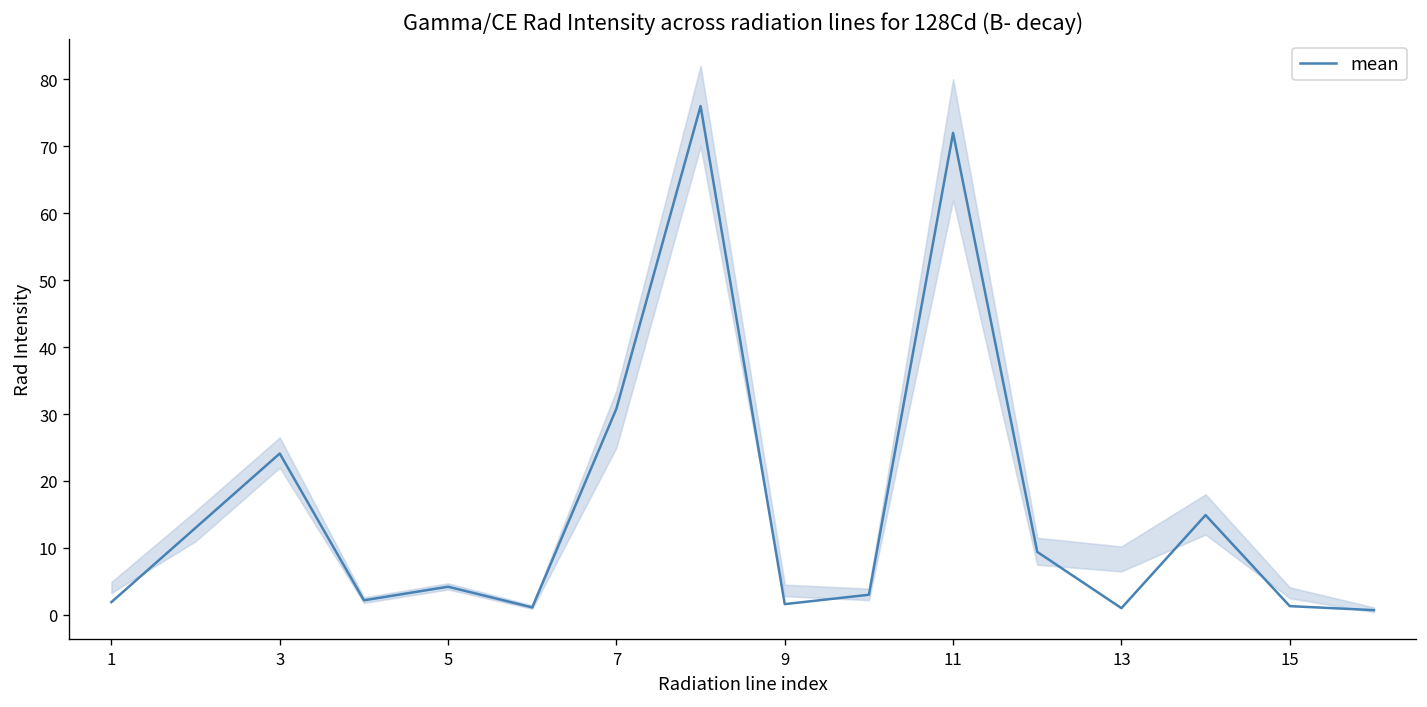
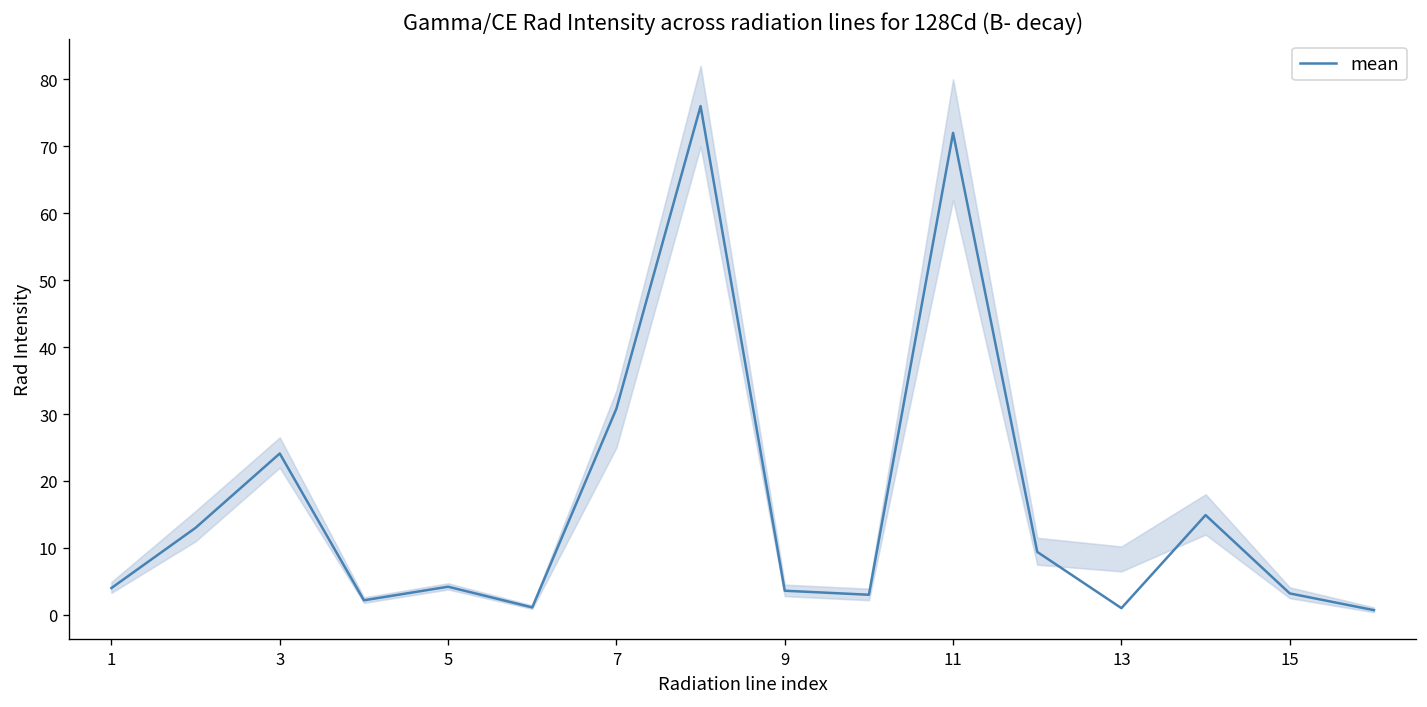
  {
    "mean": {
-     "1": 2,
+     "1": 4,
      "3": 24,
      "5": 4,
      "7": 31,
-     "9": 2,
+     "9": 4,
      "11": 72,
      "13": 1,
-     "15": 1
+     "15": 3
    }
  }
